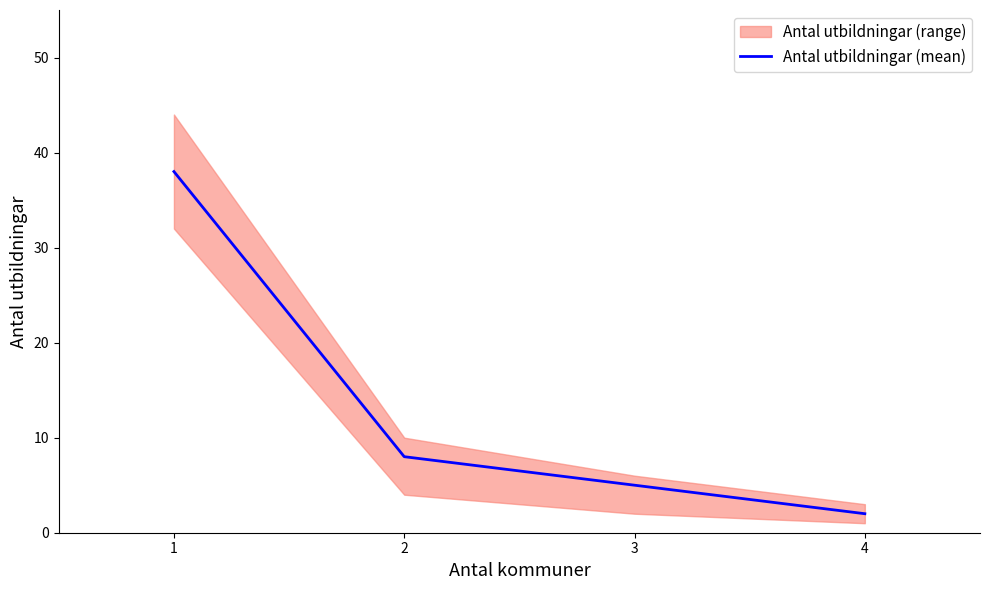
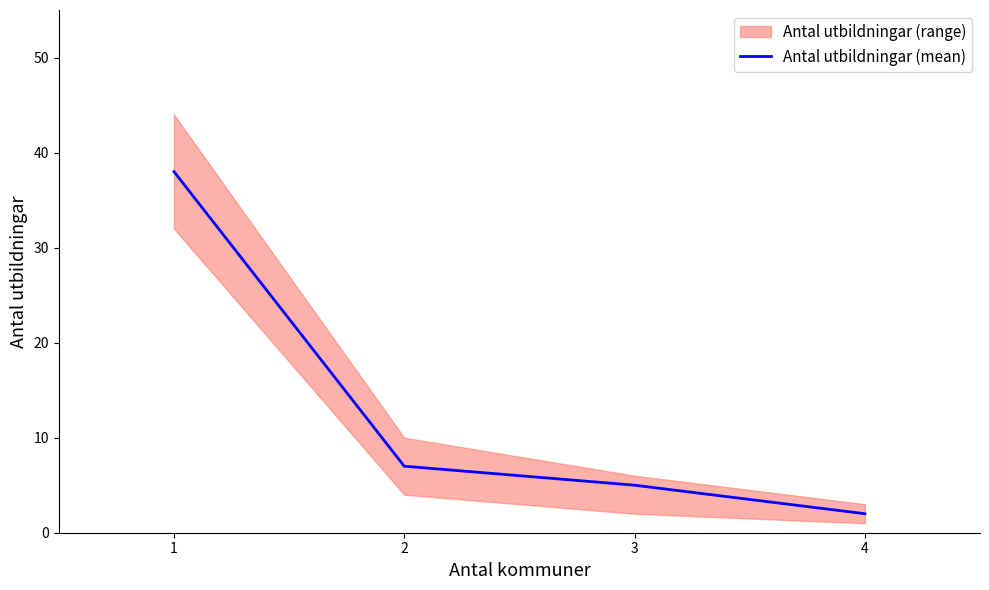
  {
    "Antal utbildningar (mean)": {
      "1": 38,
-     "2": 8,
+     "2": 7,
      "3": 5,
      "4": 2
    }
  }
